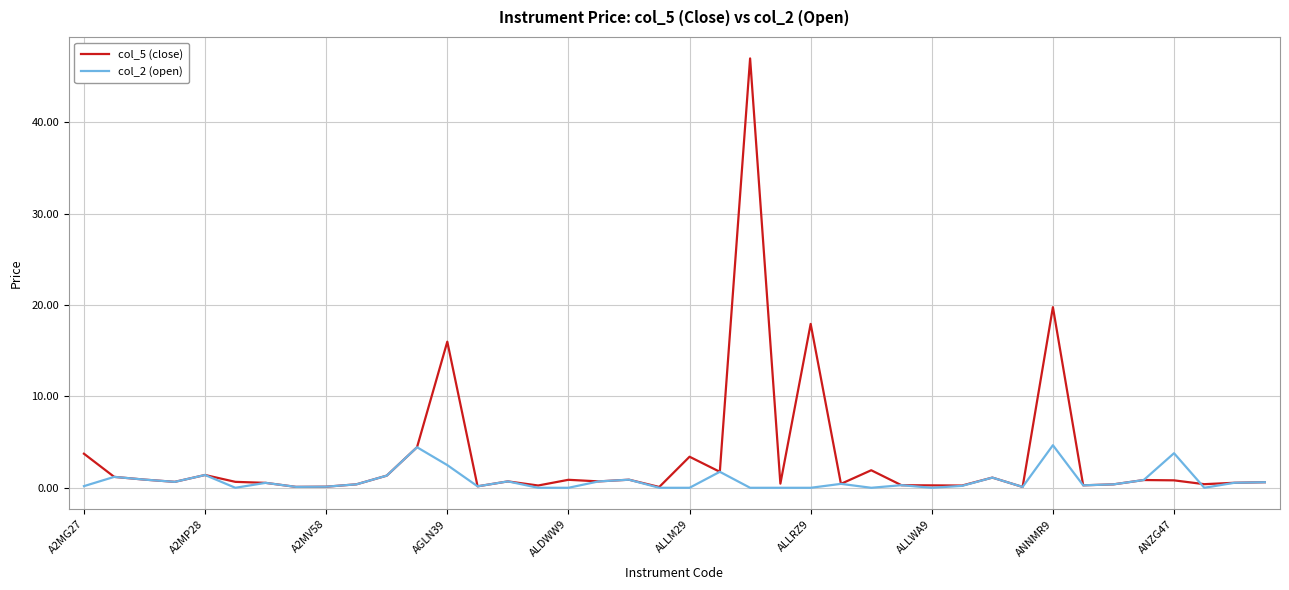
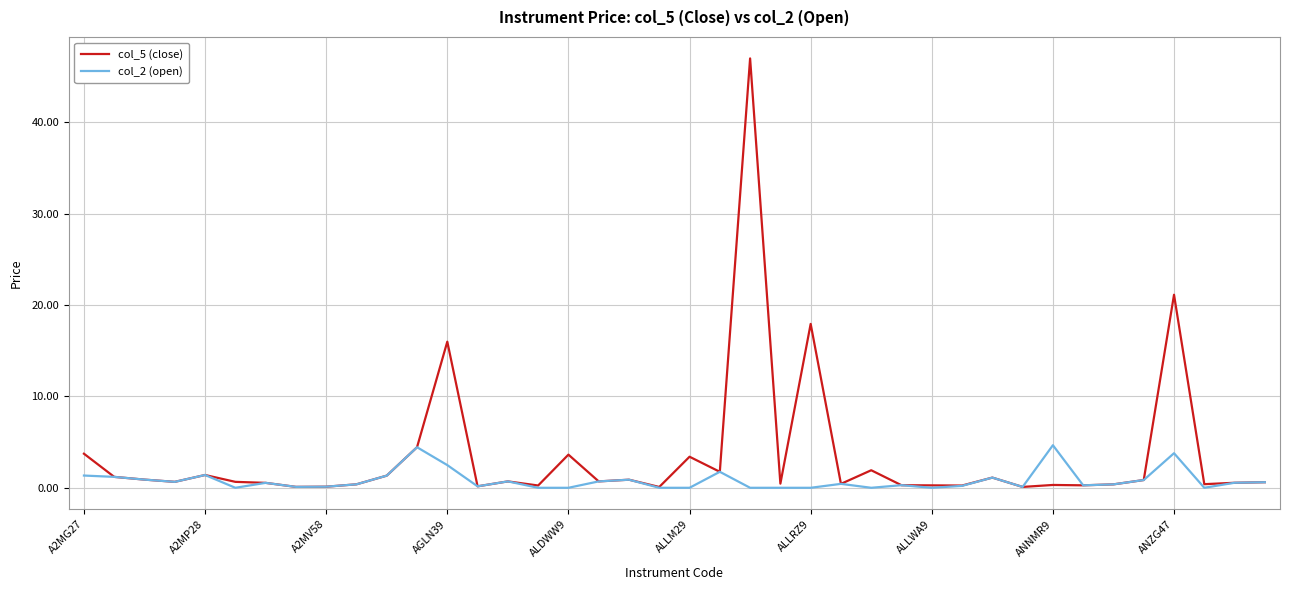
  {
    "col_5 (close)": {
      "A2MG27": 4,
      "AGLN39": 16,
-     "ALDWW9": 1,
+     "ALDWW9": 4,
      "ALLM29": 3,
      "ALLRZ9": 18,
-     "ANNMR9": 20,
-     "ANZG47": 1
+     "ANNMR9": 0,
+     "ANZG47": 21
    },
    "col_2 (open)": {
-     "A2MG27": 0,
+     "A2MG27": 1,
      "AGLN39": 2,
      "ALDWW9": 0,
      "ALLM29": 0,
      "ALLRZ9": 0,
      "ANNMR9": 5,
      "ANZG47": 4
    }
  }
